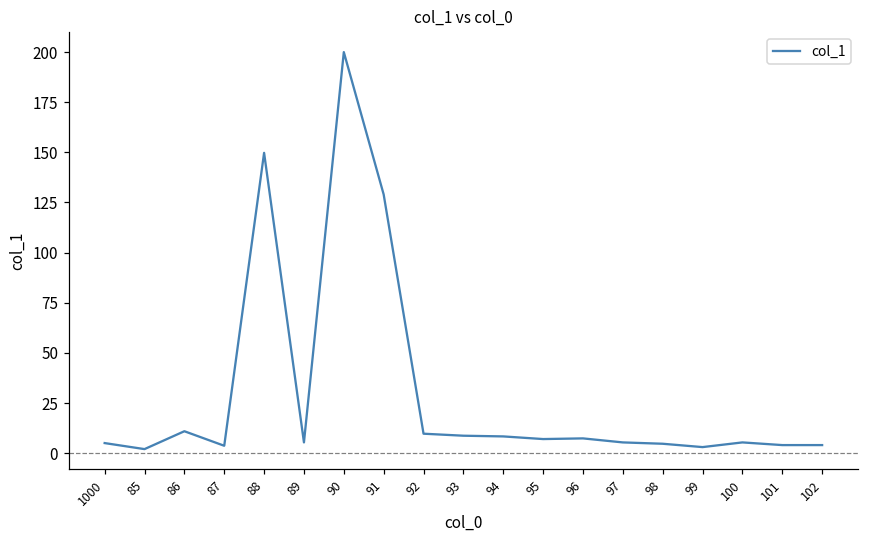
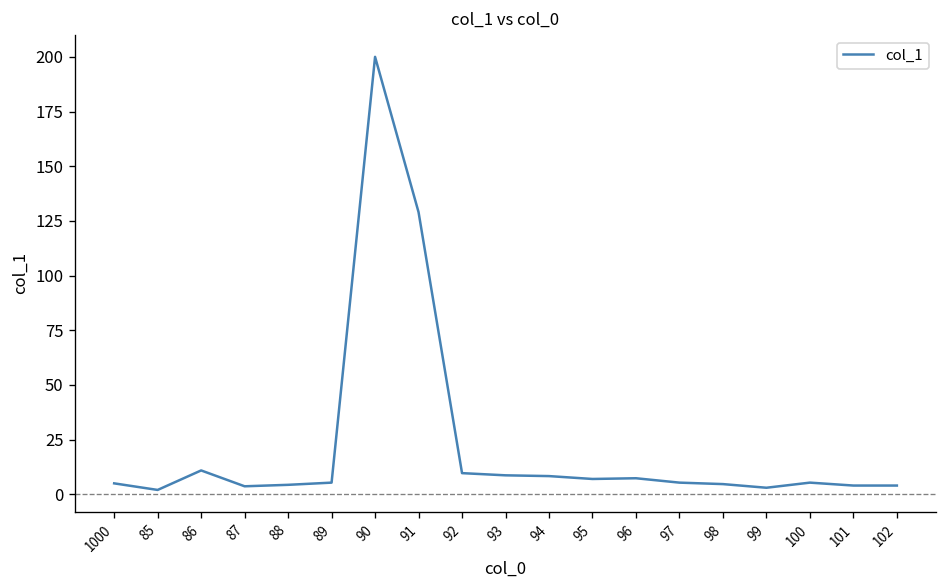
  {
    "1000": 5,
    "85": 2,
    "86": 11,
    "87": 4,
-   "88": 150,
+   "88": 4,
    "89": 5,
    "90": 200,
    "91": 129,
    "92": 10,
    "93": 9,
    "94": 8,
    "95": 7,
    "96": 7,
    "97": 5,
    "98": 5,
    "99": 3,
    "100": 5,
    "101": 4,
    "102": 4
  }
